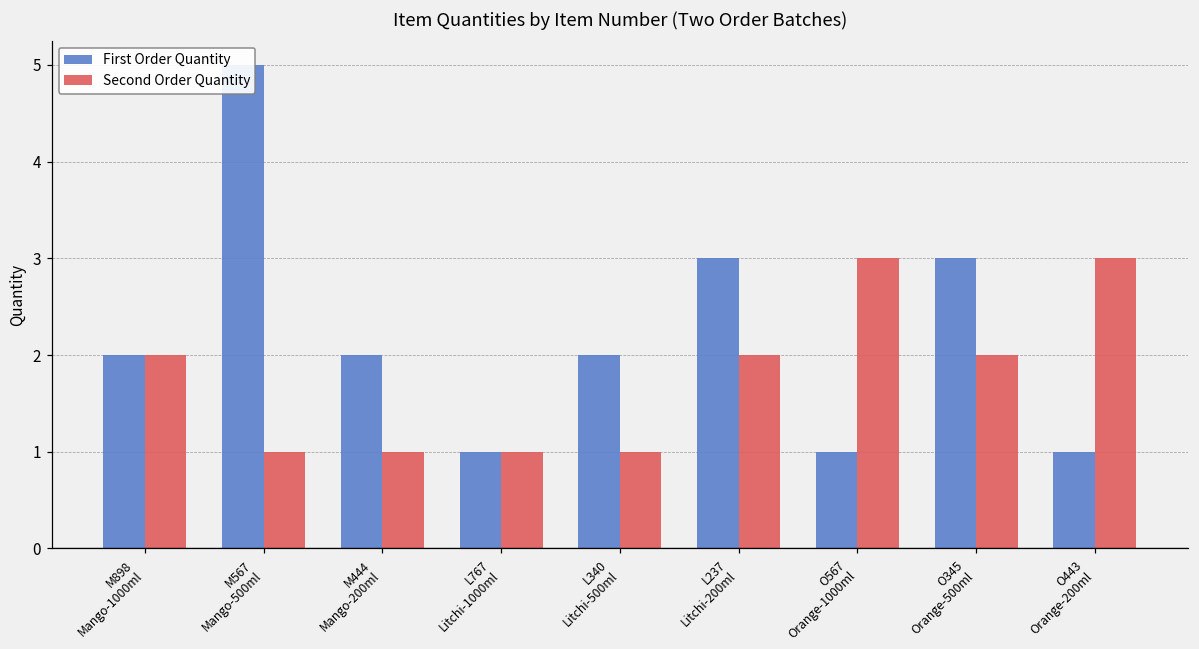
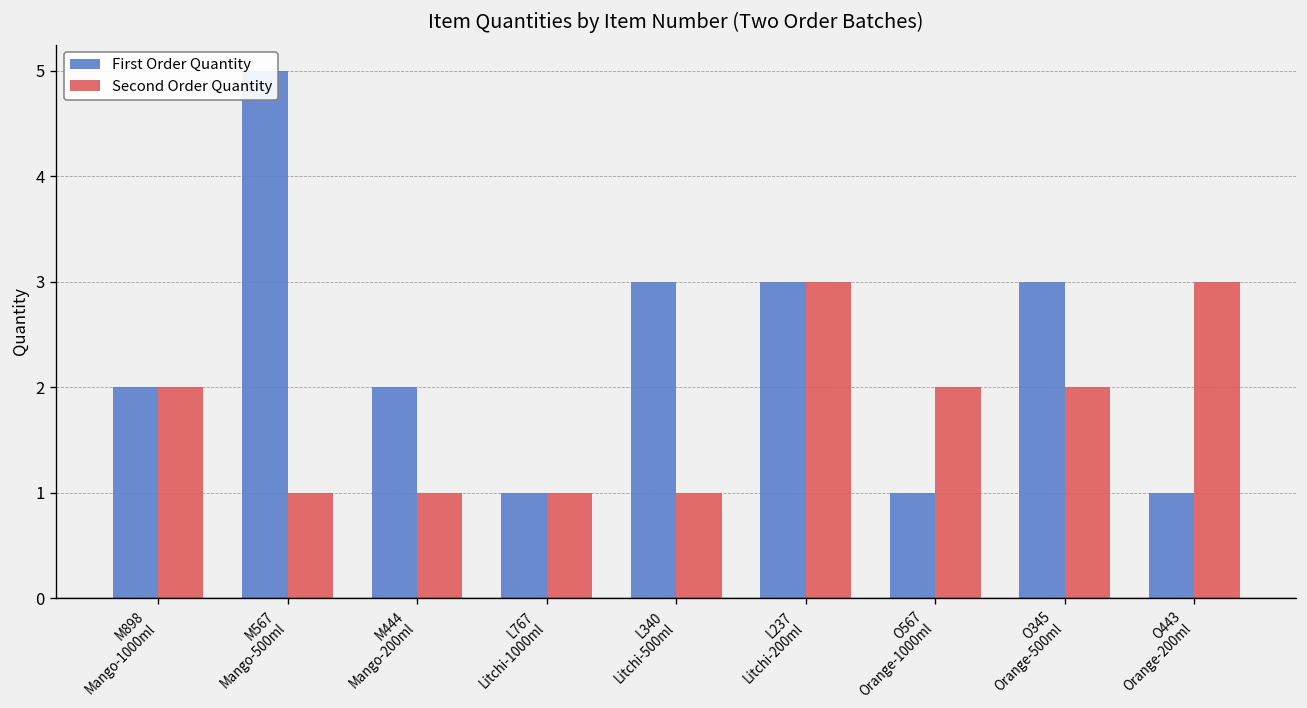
  {
    "First Order Quantity": {
      "M898 Mango-1000ml": 2,
      "M444 Mango-200ml": 2,
      "L767 Litchi-1000ml": 1,
-     "L340 Litchi-500ml": 2,
+     "L340 Litchi-500ml": 3,
      "L237 Litchi-200ml": 3,
      "O567 Orange-1000ml": 1,
      "O345 Orange-500ml": 3,
      "O443 Orange-200ml": 1
    },
    "Second Order Quantity": {
      "M898 Mango-1000ml": 2,
      "M567 Mango-500ml": 1,
      "M444 Mango-200ml": 1,
      "L767 Litchi-1000ml": 1,
      "L340 Litchi-500ml": 1,
-     "L237 Litchi-200ml": 2,
-     "O567 Orange-1000ml": 3,
+     "L237 Litchi-200ml": 3,
+     "O567 Orange-1000ml": 2,
      "O345 Orange-500ml": 2,
      "O443 Orange-200ml": 3
    }
  }
